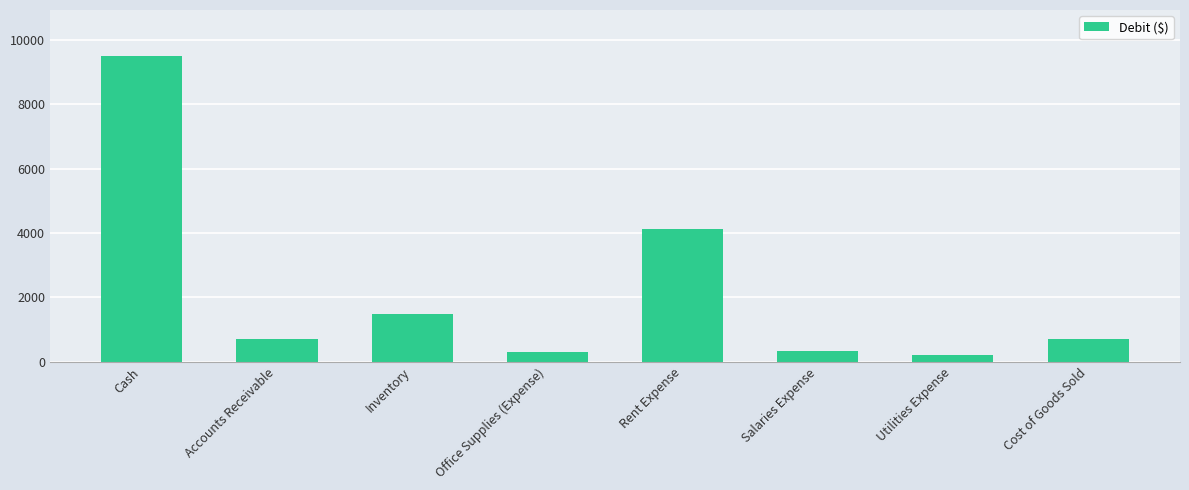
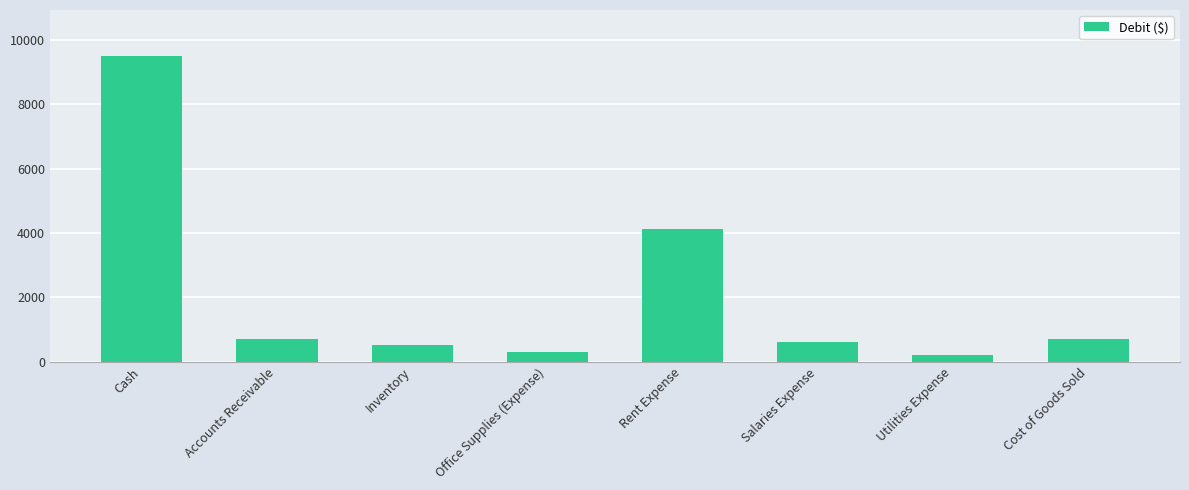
  {
    "Cash": 9500,
    "Accounts Receivable": 700,
-   "Inventory": 1500,
+   "Inventory": 500,
    "Office Supplies (Expense)": 300,
    "Rent Expense": 4100,
-   "Salaries Expense": 300,
+   "Salaries Expense": 600,
    "Utilities Expense": 200,
    "Cost of Goods Sold": 700
  }
